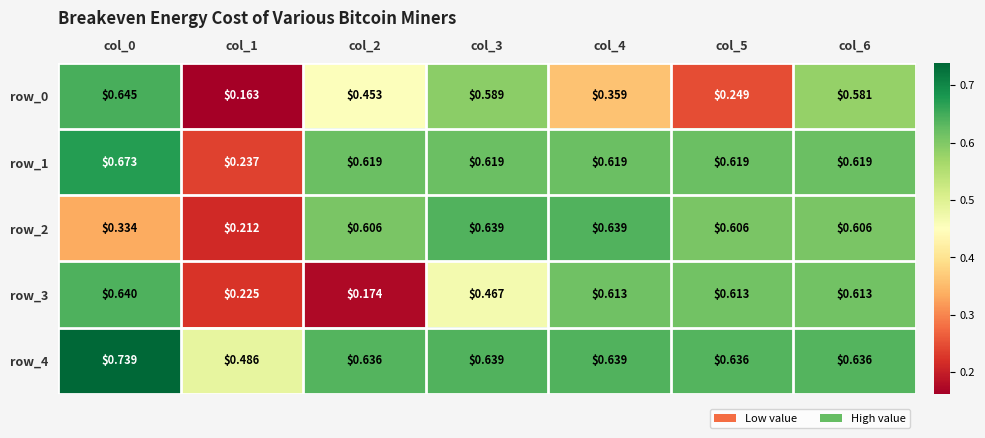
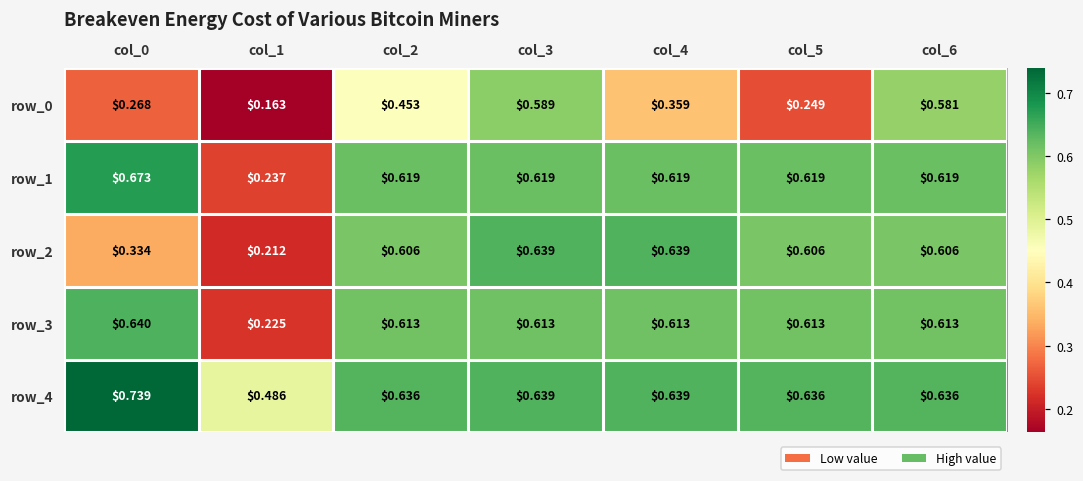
  {
    "row_0": {
-     "col_0": "$0.645",
+     "col_0": "$0.268",
      "col_1": "$0.163",
      "col_2": "$0.453",
      "col_3": "$0.589",
      "col_4": "$0.359",
      "col_5": "$0.249",
      "col_6": "$0.581"
    },
    "row_1": {
      "col_0": "$0.673",
      "col_1": "$0.237",
      "col_2": "$0.619",
      "col_3": "$0.619",
      "col_4": "$0.619",
      "col_5": "$0.619",
      "col_6": "$0.619"
    },
    "row_2": {
      "col_0": "$0.334",
      "col_1": "$0.212",
      "col_2": "$0.606",
      "col_3": "$0.639",
      "col_4": "$0.639",
      "col_5": "$0.606",
      "col_6": "$0.606"
    },
    "row_3": {
      "col_0": "$0.640",
      "col_1": "$0.225",
-     "col_2": "$0.174",
-     "col_3": "$0.467",
+     "col_2": "$0.613",
+     "col_3": "$0.613",
      "col_4": "$0.613",
      "col_5": "$0.613",
      "col_6": "$0.613"
    },
    "row_4": {
      "col_0": "$0.739",
      "col_1": "$0.486",
      "col_2": "$0.636",
      "col_3": "$0.639",
      "col_4": "$0.639",
      "col_5": "$0.636",
      "col_6": "$0.636"
    }
  }
